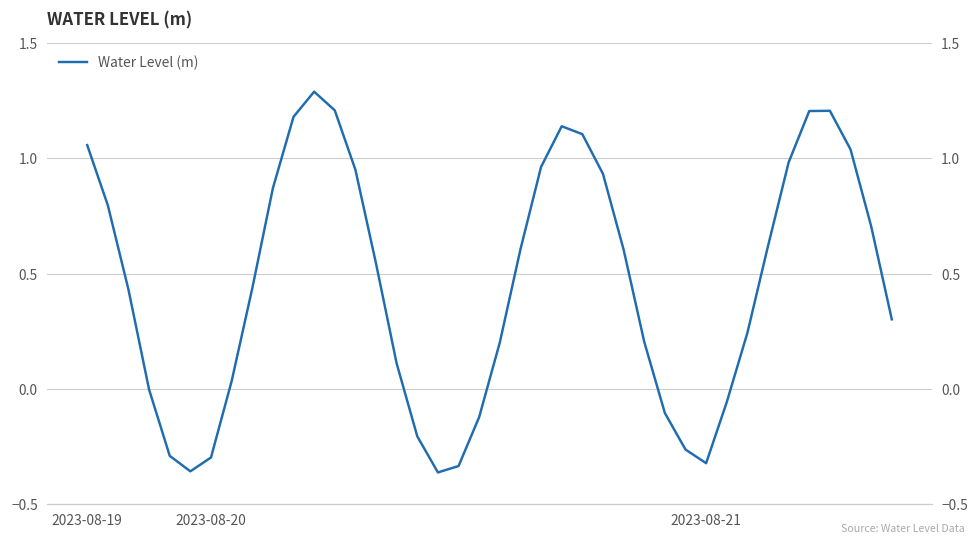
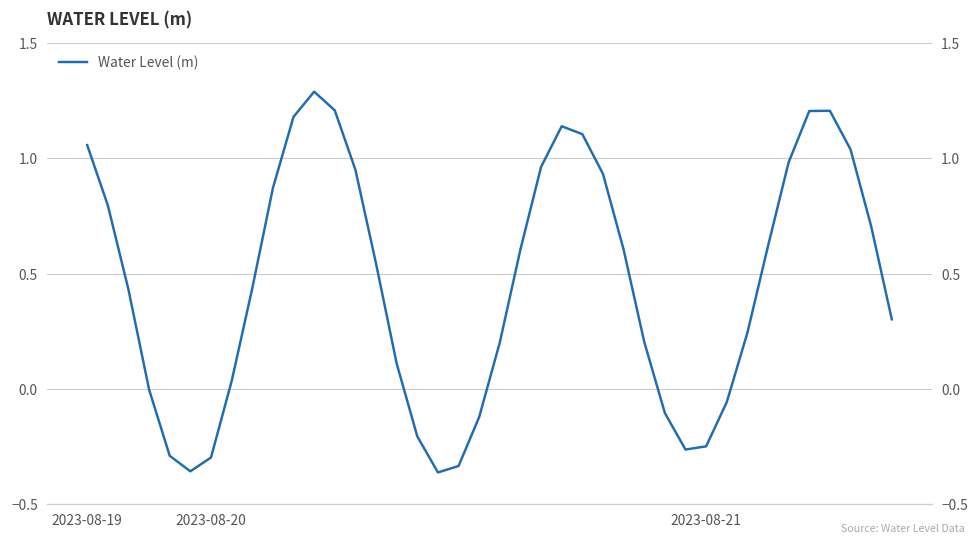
  {
    "2023-08-19": 1.06,
    "2023-08-20": -0.30,
-   "2023-08-21": -0.32
+   "2023-08-21": -0.25
  }
